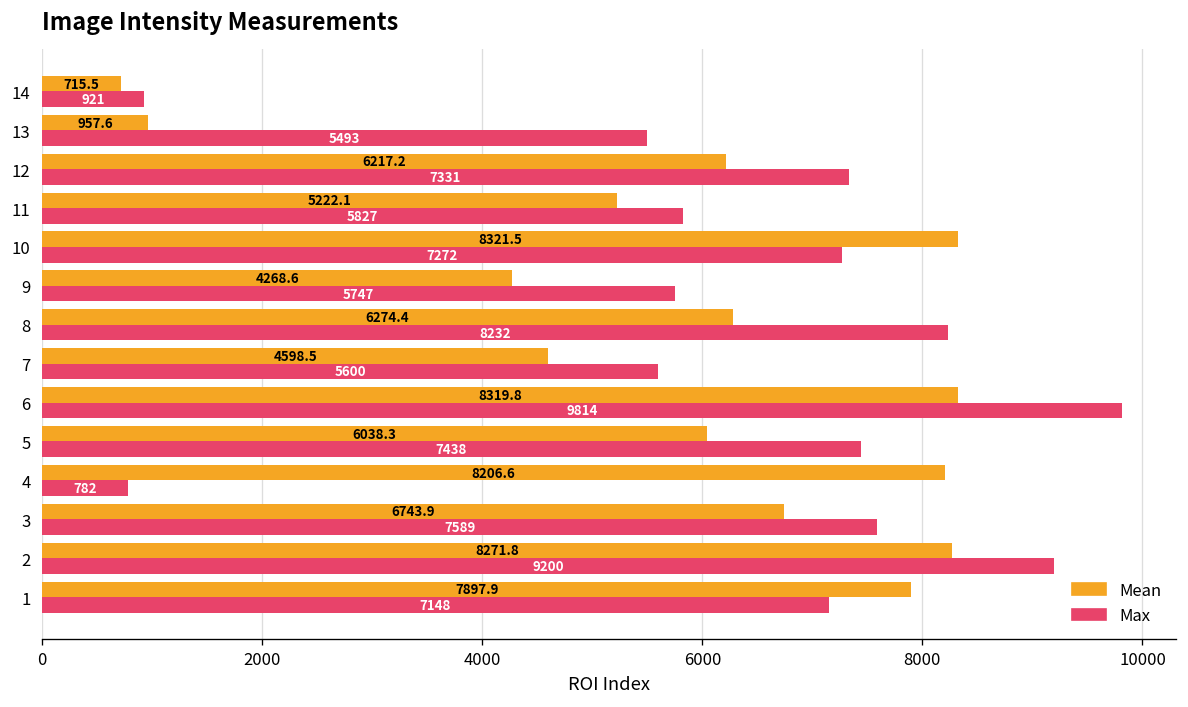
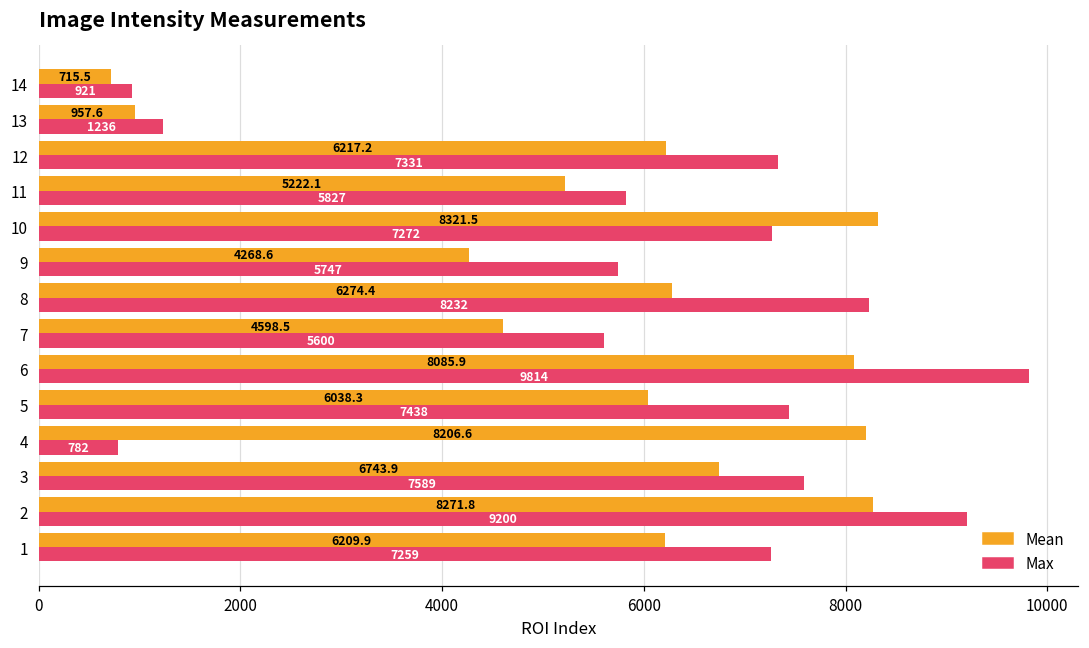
  {
    "Mean": {
      "14": 715.5,
      "13": 957.6,
      "12": 6217.2,
      "11": 5222.1,
      "10": 8321.5,
      "9": 4268.6,
      "8": 6274.4,
      "7": 4598.5,
-     "6": 8319.8,
+     "6": 8085.9,
      "5": 6038.3,
      "4": 8206.6,
      "3": 6743.9,
      "2": 8271.8,
-     "1": 7897.9
+     "1": 6209.9
    },
    "Max": {
      "14": 921,
-     "13": 5493,
+     "13": 1236,
      "12": 7331,
      "11": 5827,
      "10": 7272,
      "9": 5747,
      "8": 8232,
      "7": 5600,
      "6": 9814,
      "5": 7438,
      "4": 782,
      "3": 7589,
      "2": 9200,
-     "1": 7148
+     "1": 7259
    }
  }
